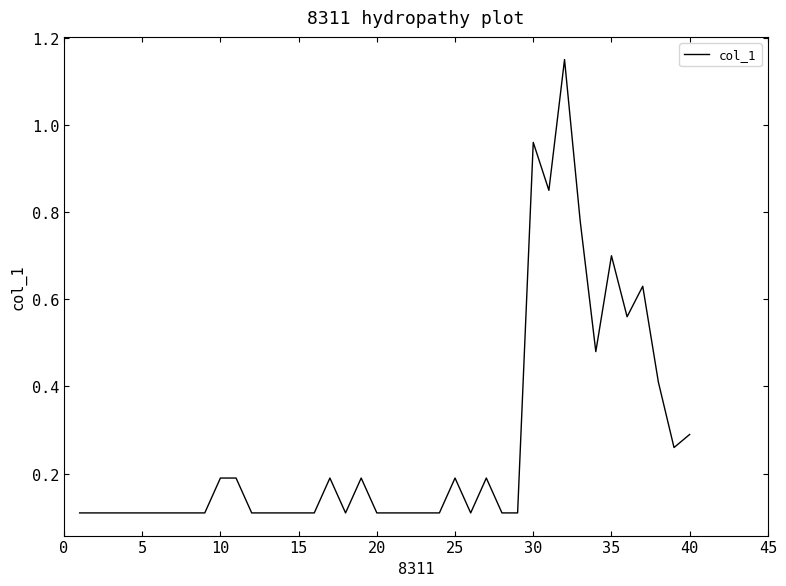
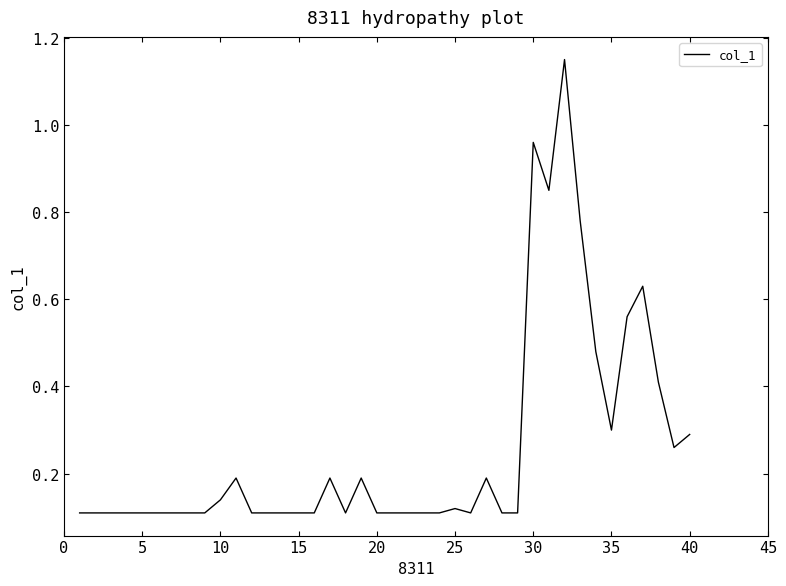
  {
    "5": 0.11,
-   "10": 0.19,
+   "10": 0.14,
    "15": 0.11,
    "20": 0.11,
-   "25": 0.19,
+   "25": 0.12,
    "30": 0.96,
-   "35": 0.7,
+   "35": 0.3,
    "40": 0.29
  }
